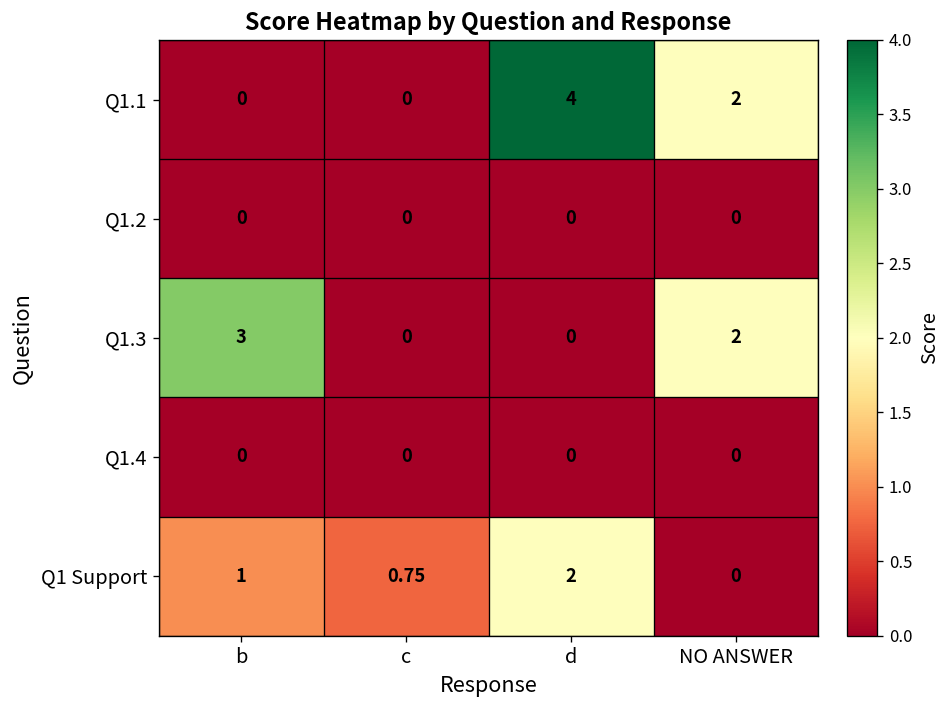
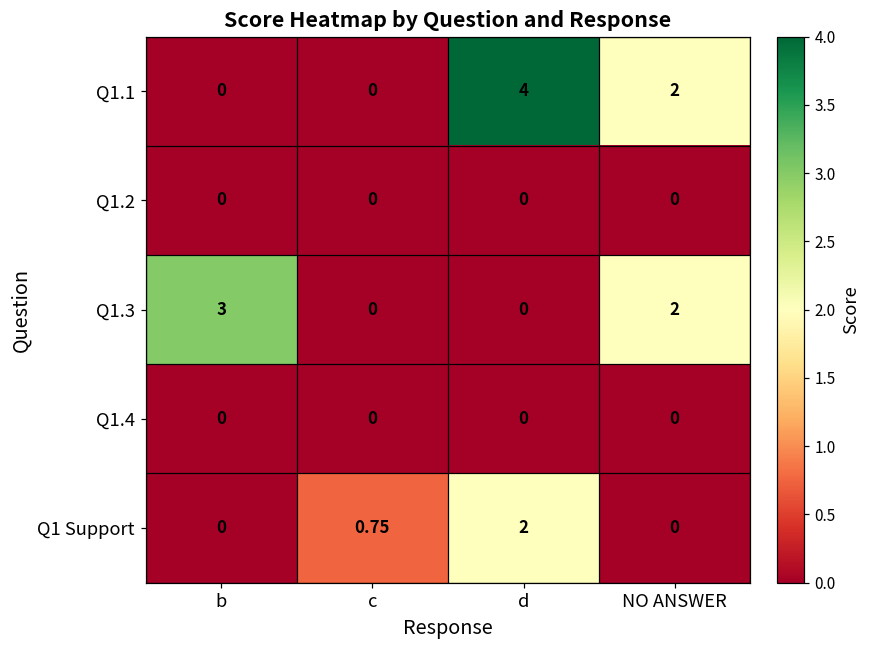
  {
    "Q1.1": {
      "b": 0,
      "c": 0,
      "d": 4,
      "NO ANSWER": 2
    },
    "Q1.2": {
      "b": 0,
      "c": 0,
      "d": 0,
      "NO ANSWER": 0
    },
    "Q1.3": {
      "b": 3,
      "c": 0,
      "d": 0,
      "NO ANSWER": 2
    },
    "Q1.4": {
      "b": 0,
      "c": 0,
      "d": 0,
      "NO ANSWER": 0
    },
    "Q1 Support": {
-     "b": 1,
+     "b": 0,
      "c": 0.75,
      "d": 2,
      "NO ANSWER": 0
    }
  }
